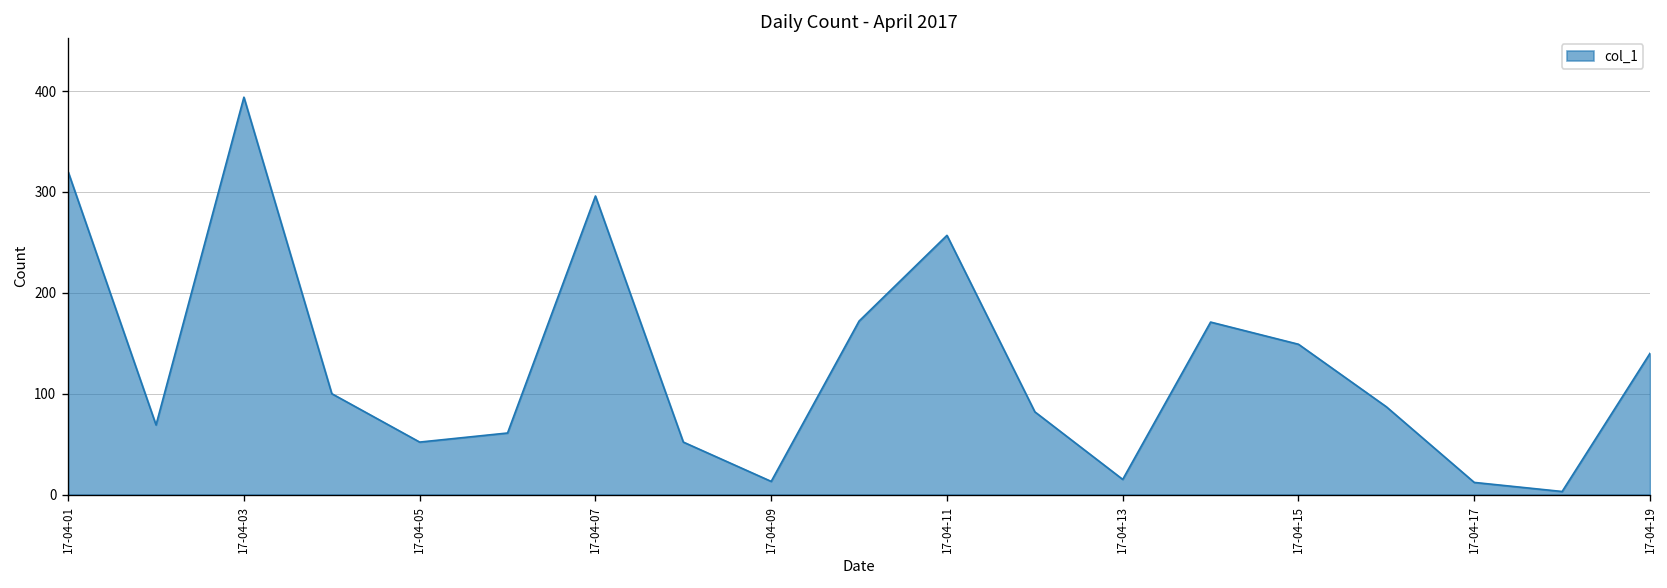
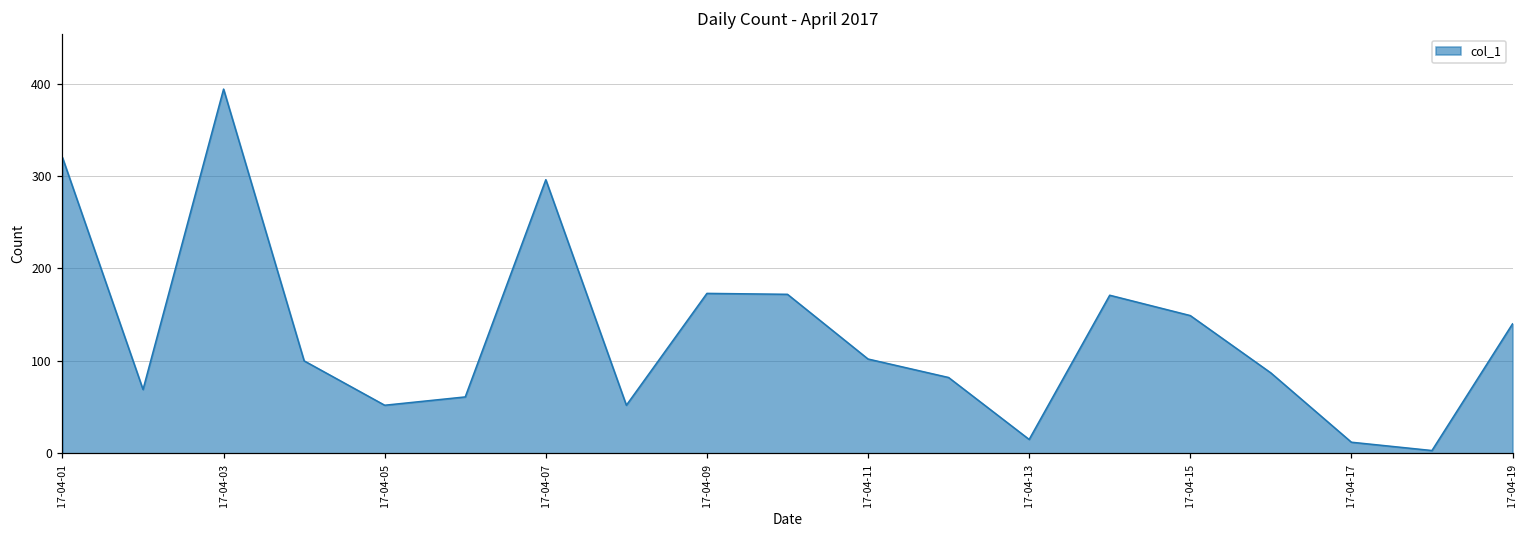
  {
    "17-04-01": 320,
    "17-04-03": 390,
    "17-04-05": 50,
    "17-04-07": 300,
-   "17-04-09": 10,
-   "17-04-11": 260,
+   "17-04-09": 170,
+   "17-04-11": 100,
    "17-04-13": 20,
    "17-04-15": 150,
    "17-04-17": 10,
    "17-04-19": 140
  }
